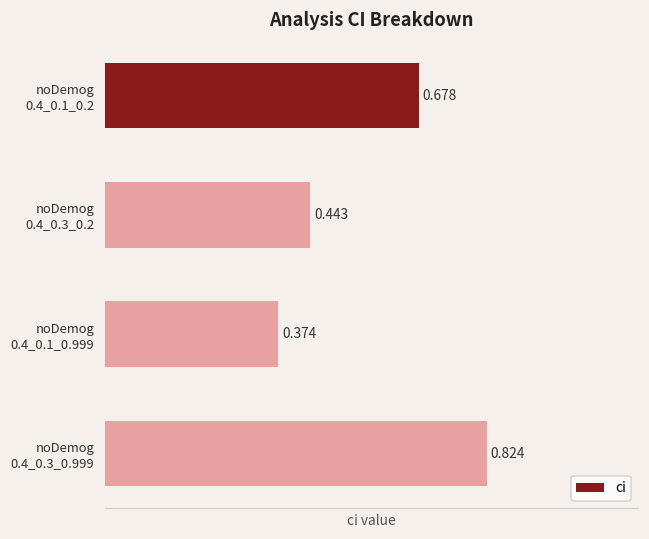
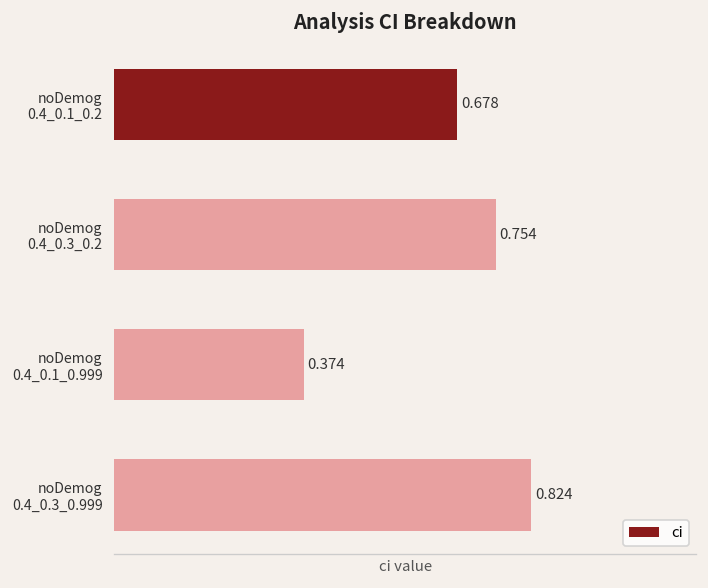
  {
    "noDemog 0.4_0.1_0.2": 0.678,
-   "noDemog 0.4_0.3_0.2": 0.443,
+   "noDemog 0.4_0.3_0.2": 0.754,
    "noDemog 0.4_0.1_0.999": 0.374,
    "noDemog 0.4_0.3_0.999": 0.824
  }
